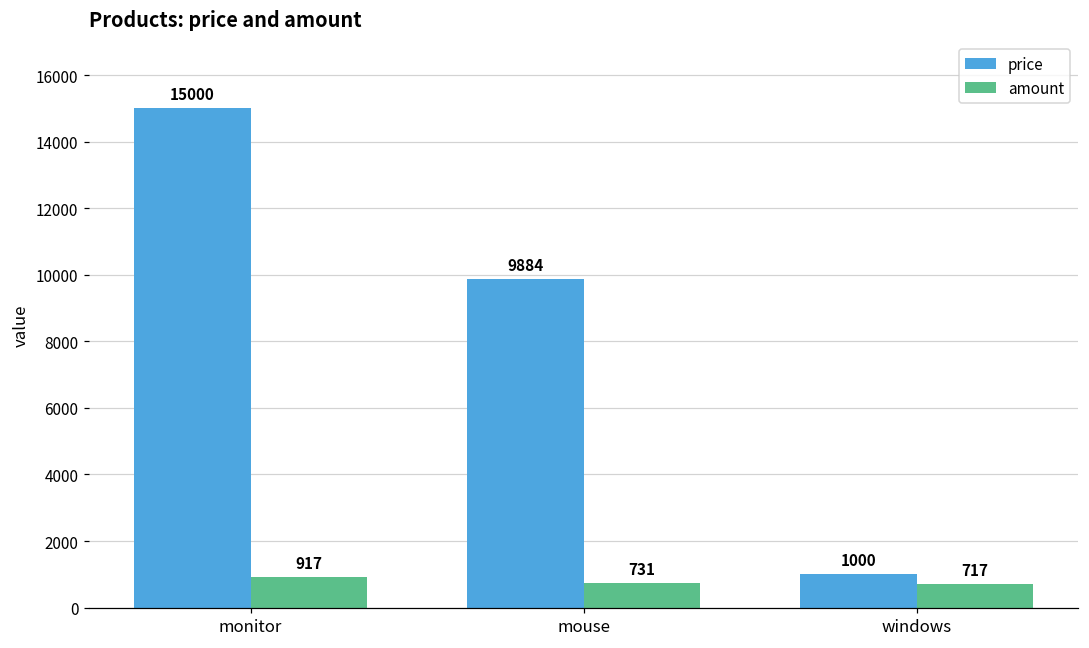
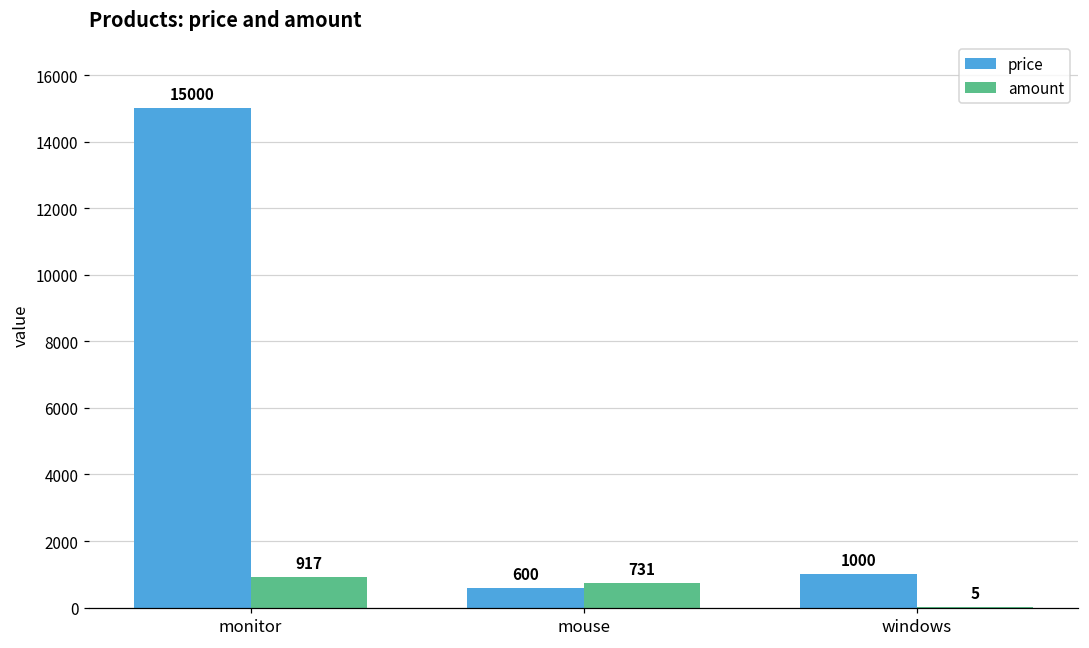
  {
    "price": {
      "monitor": 15000,
-     "mouse": 9884,
+     "mouse": 600,
      "windows": 1000
    },
    "amount": {
      "monitor": 917,
      "mouse": 731,
-     "windows": 717
+     "windows": 5
    }
  }
